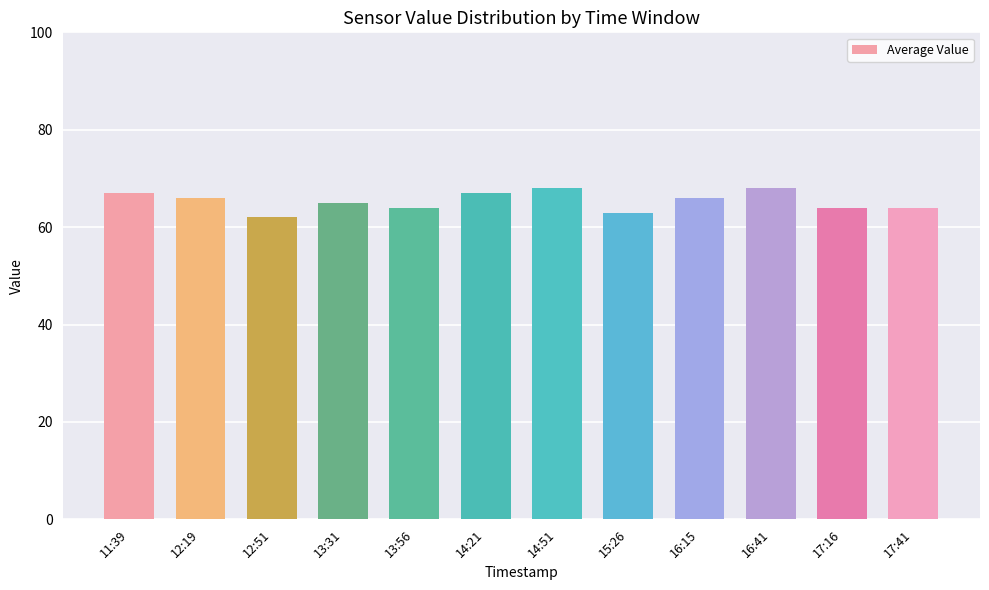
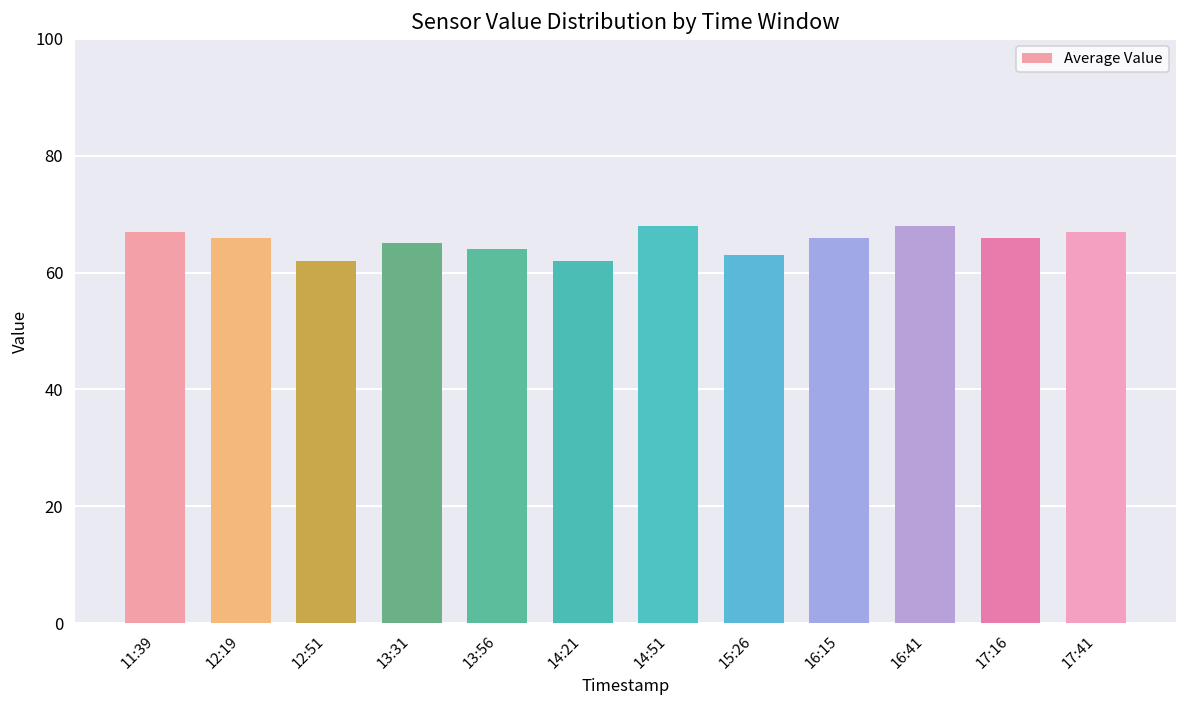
  {
    "11:39": 67,
    "12:19": 66,
    "12:51": 62,
    "13:31": 65,
    "13:56": 64,
-   "14:21": 67,
+   "14:21": 62,
    "14:51": 68,
    "15:26": 63,
    "16:15": 66,
    "16:41": 68,
-   "17:16": 64,
-   "17:41": 64
+   "17:16": 66,
+   "17:41": 67
  }
